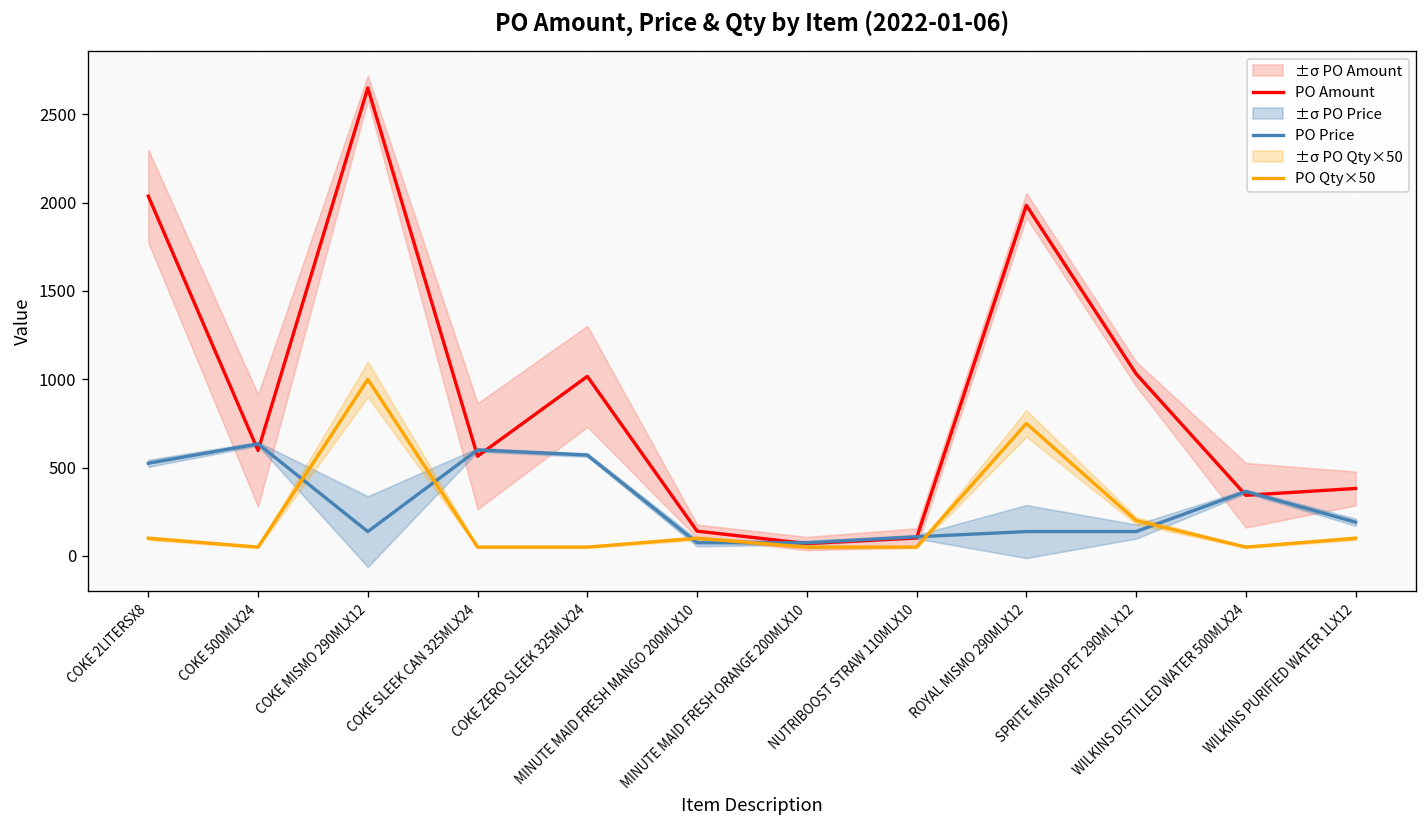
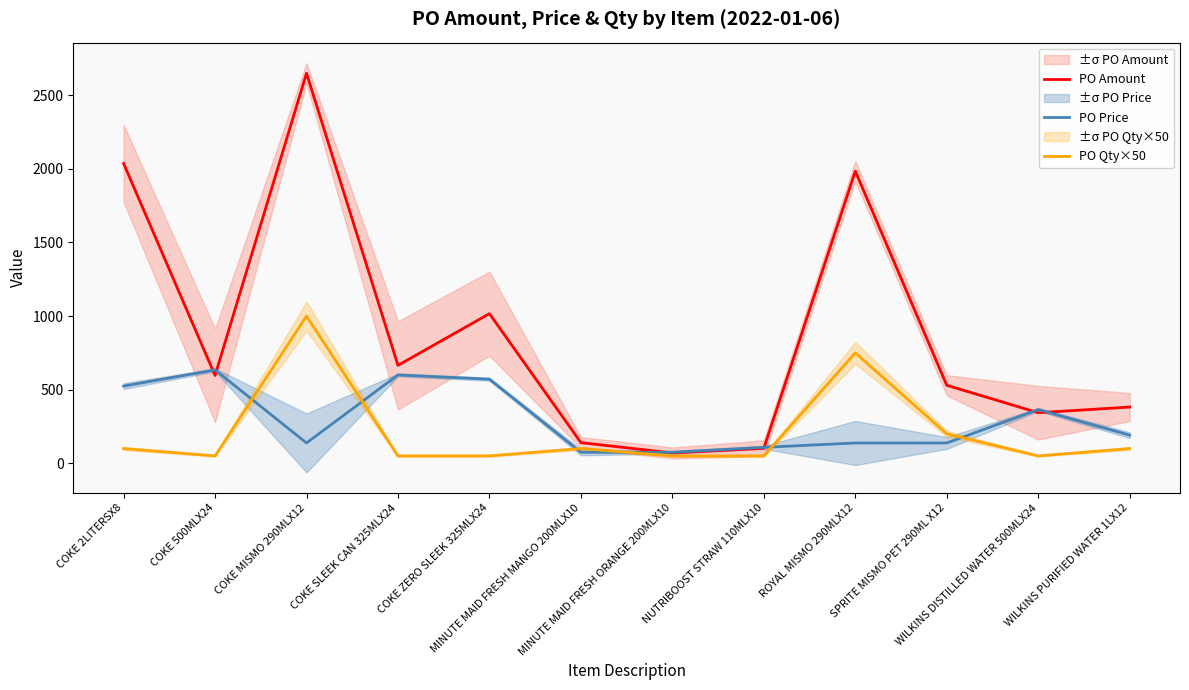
  {
    "PO Amount": {
      "COKE 2LITERSX8": 2040,
      "COKE 500MLX24": 600,
      "COKE MISMO 290MLX12": 2650,
-     "COKE SLEEK CAN 325MLX24": 560,
+     "COKE SLEEK CAN 325MLX24": 670,
      "COKE ZERO SLEEK 325MLX24": 1020,
      "MINUTE MAID FRESH MANGO 200MLX10": 140,
      "ROYAL MISMO 290MLX12": 1980,
-     "SPRITE MISMO PET 290ML X12": 1030,
+     "SPRITE MISMO PET 290ML X12": 530,
      "WILKINS DISTILLED WATER 500MLX24": 340,
      "WILKINS PURIFIED WATER 1LX12": 380
    }
  }
